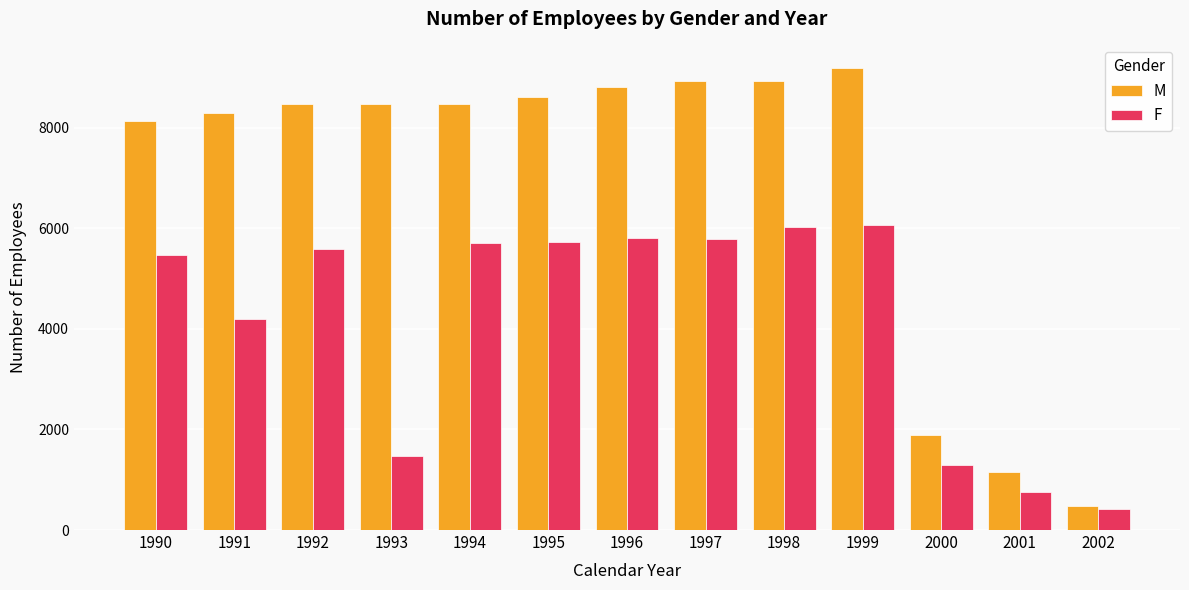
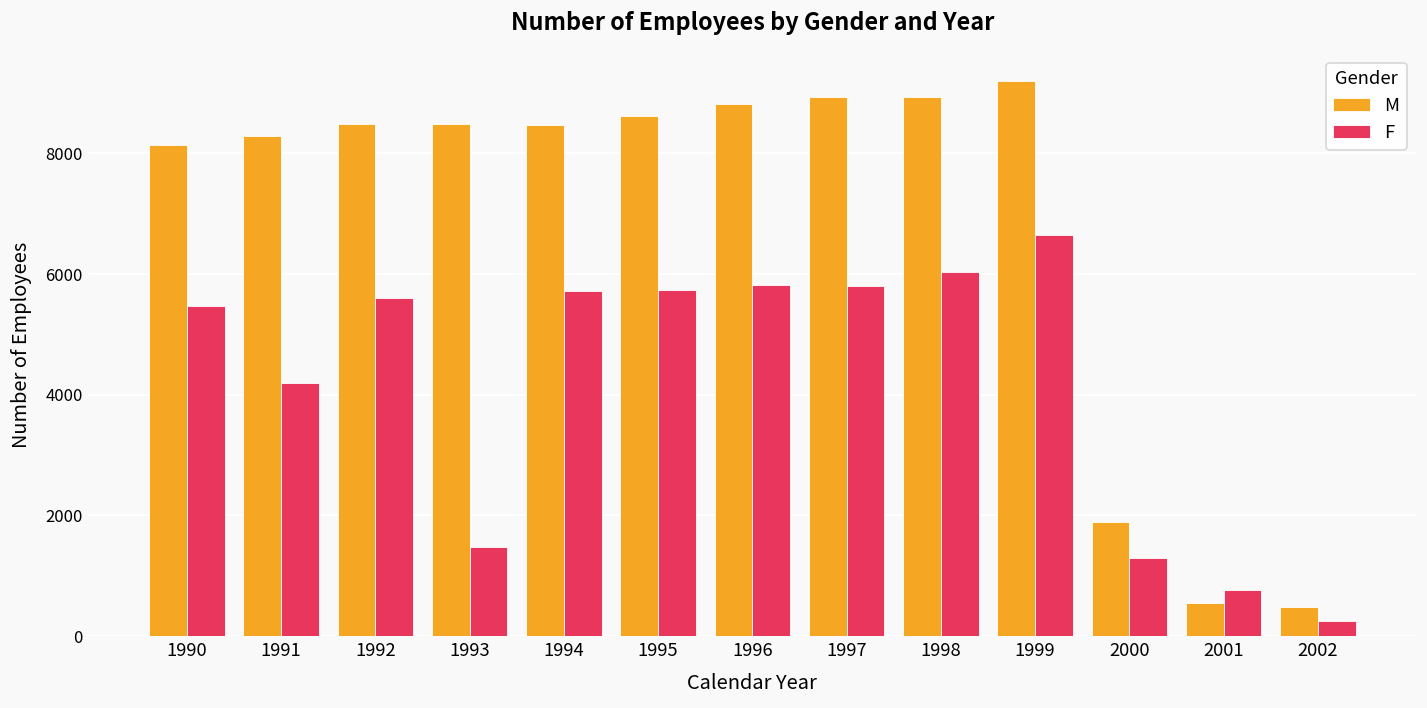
  {
    "M": {
      "1990": 8100,
      "1991": 8300,
      "1992": 8500,
      "1993": 8500,
      "1994": 8500,
      "1995": 8600,
      "1996": 8800,
      "1997": 8900,
      "1998": 8900,
      "1999": 9200,
      "2000": 1900,
-     "2001": 1200,
+     "2001": 500,
      "2002": 500
    },
    "F": {
      "1990": 5500,
      "1991": 4200,
      "1992": 5600,
      "1993": 1500,
      "1994": 5700,
      "1995": 5700,
      "1996": 5800,
      "1997": 5800,
      "1998": 6000,
-     "1999": 6100,
+     "1999": 6600,
      "2000": 1300,
      "2001": 800,
-     "2002": 400
+     "2002": 200
    }
  }
